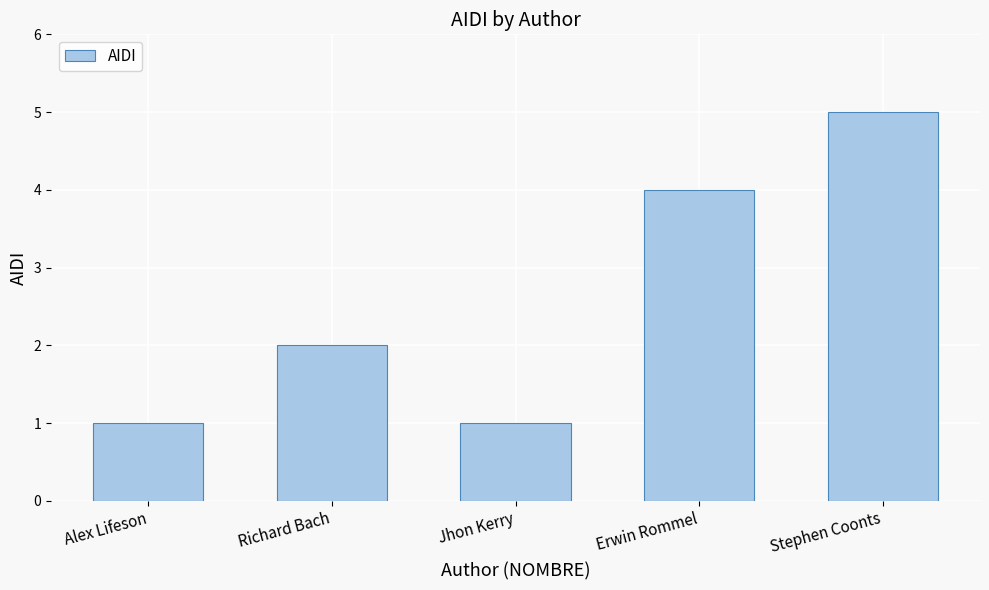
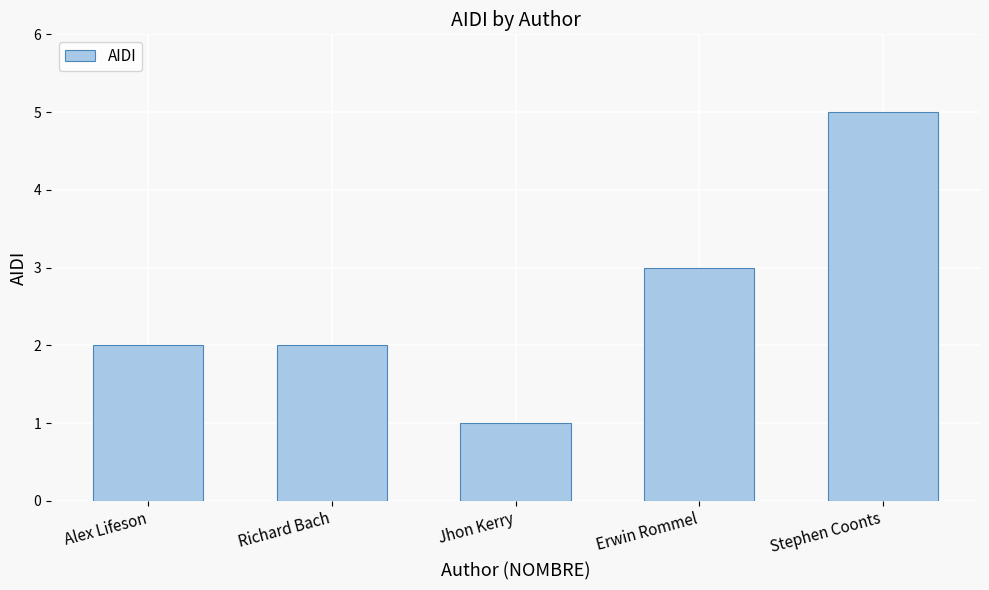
  {
-   "Alex Lifeson": 1,
+   "Alex Lifeson": 2,
    "Richard Bach": 2,
    "Jhon Kerry": 1,
-   "Erwin Rommel": 4,
+   "Erwin Rommel": 3,
    "Stephen Coonts": 5
  }
